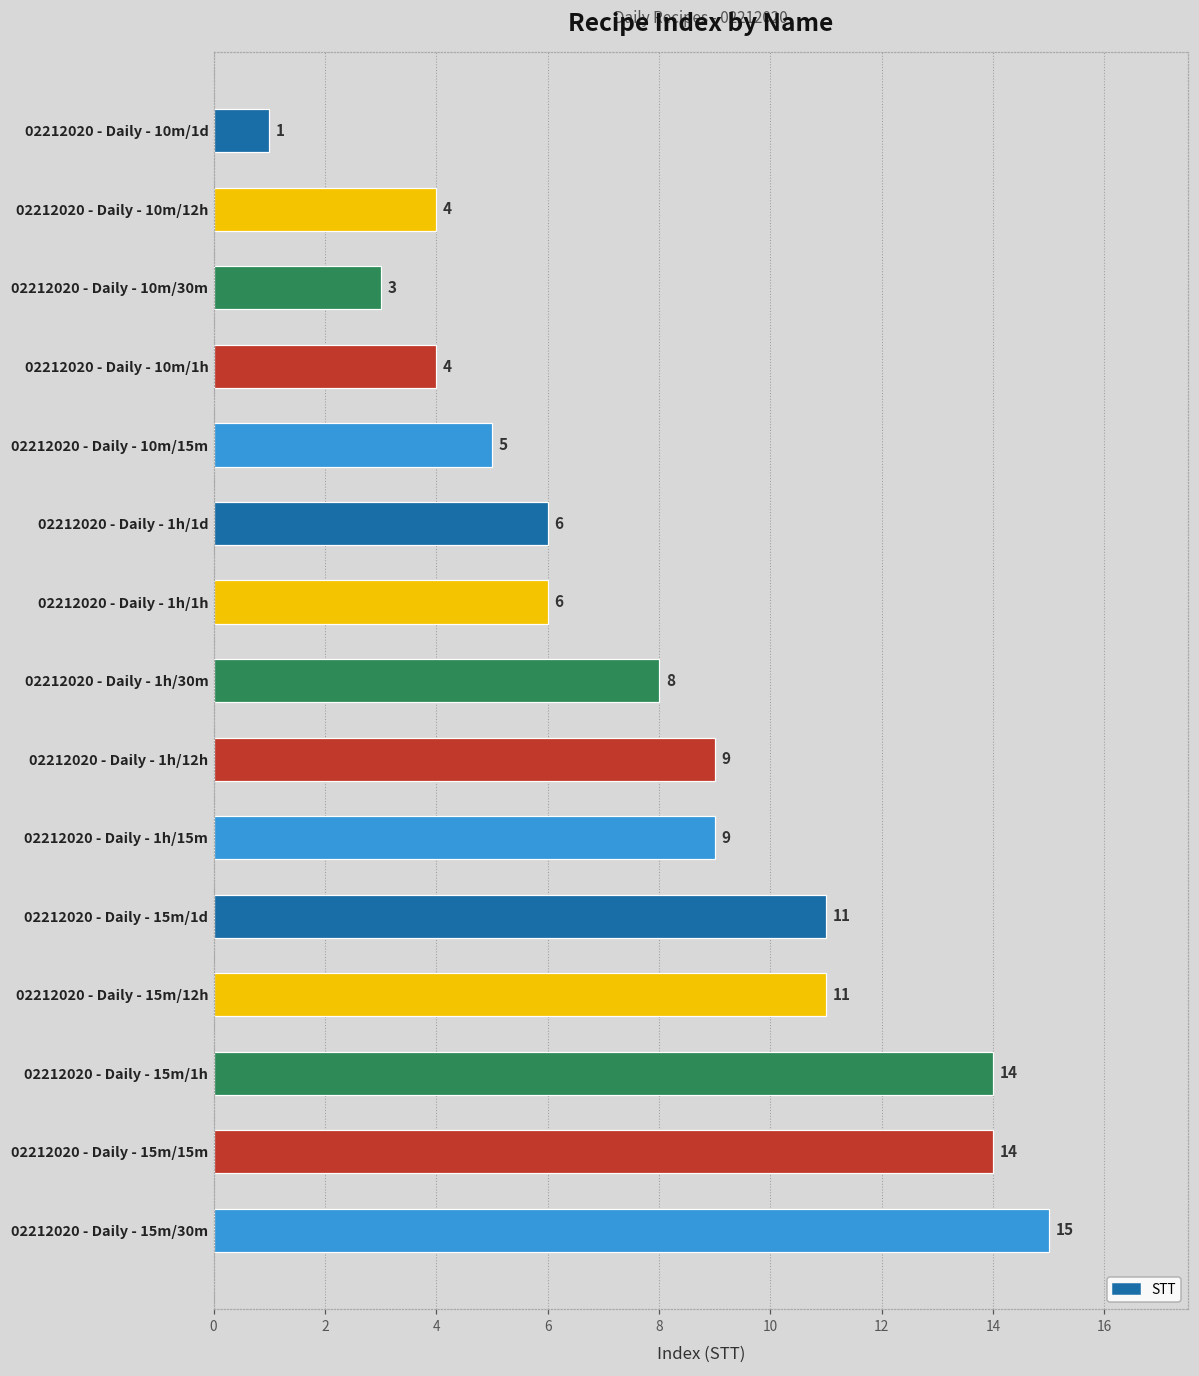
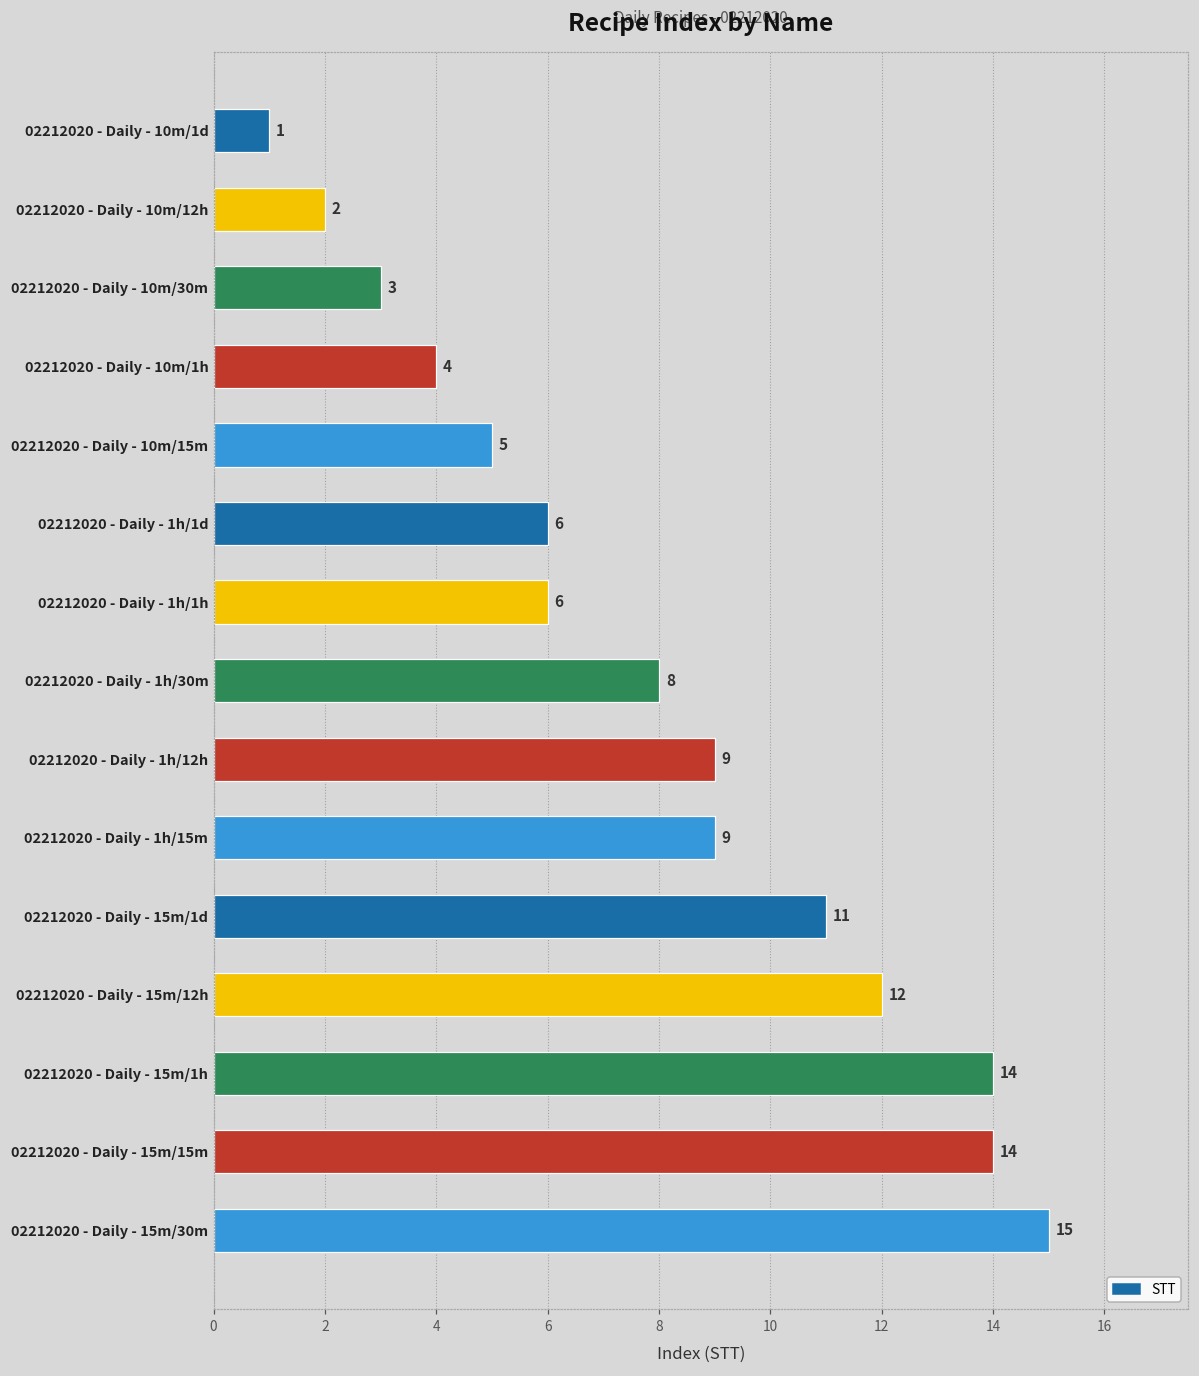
  {
    "02212020 - Daily - 10m/1d": 1,
-   "02212020 - Daily - 10m/12h": 4,
+   "02212020 - Daily - 10m/12h": 2,
    "02212020 - Daily - 10m/30m": 3,
    "02212020 - Daily - 10m/1h": 4,
    "02212020 - Daily - 10m/15m": 5,
    "02212020 - Daily - 1h/1d": 6,
    "02212020 - Daily - 1h/1h": 6,
    "02212020 - Daily - 1h/30m": 8,
    "02212020 - Daily - 1h/12h": 9,
    "02212020 - Daily - 1h/15m": 9,
    "02212020 - Daily - 15m/1d": 11,
-   "02212020 - Daily - 15m/12h": 11,
+   "02212020 - Daily - 15m/12h": 12,
    "02212020 - Daily - 15m/1h": 14,
    "02212020 - Daily - 15m/15m": 14,
    "02212020 - Daily - 15m/30m": 15
  }
